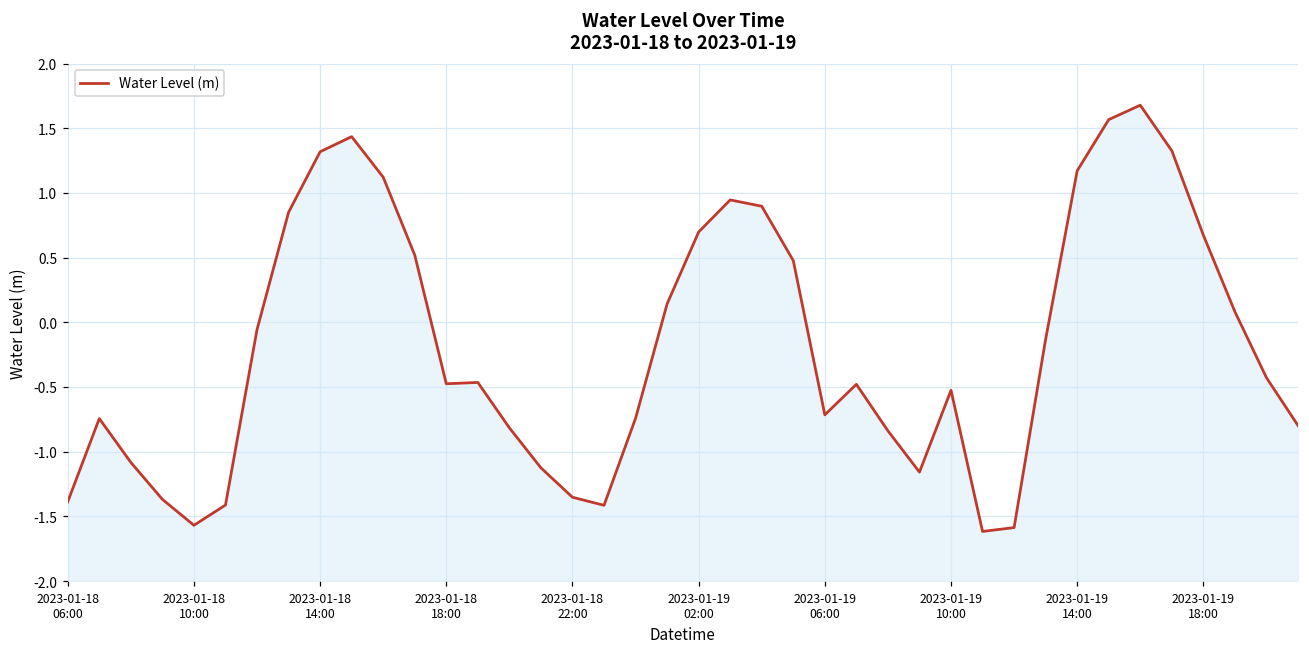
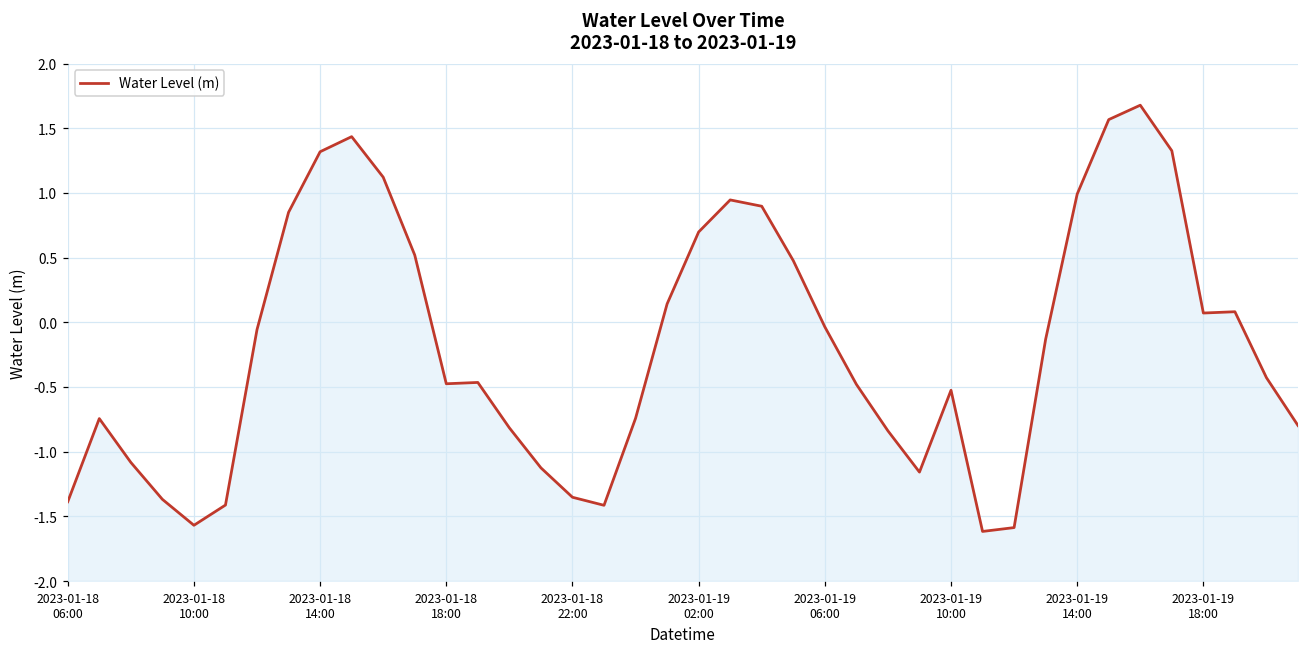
  {
    "2023-01-18 06:00": -1.39,
    "2023-01-18 10:00": -1.57,
    "2023-01-18 14:00": 1.32,
    "2023-01-18 18:00": -0.48,
    "2023-01-18 22:00": -1.35,
    "2023-01-19 02:00": 0.70,
-   "2023-01-19 06:00": -0.72,
+   "2023-01-19 06:00": -0.04,
    "2023-01-19 10:00": -0.53,
-   "2023-01-19 14:00": 1.17,
-   "2023-01-19 18:00": 0.67
+   "2023-01-19 14:00": 0.99,
+   "2023-01-19 18:00": 0.07
  }
